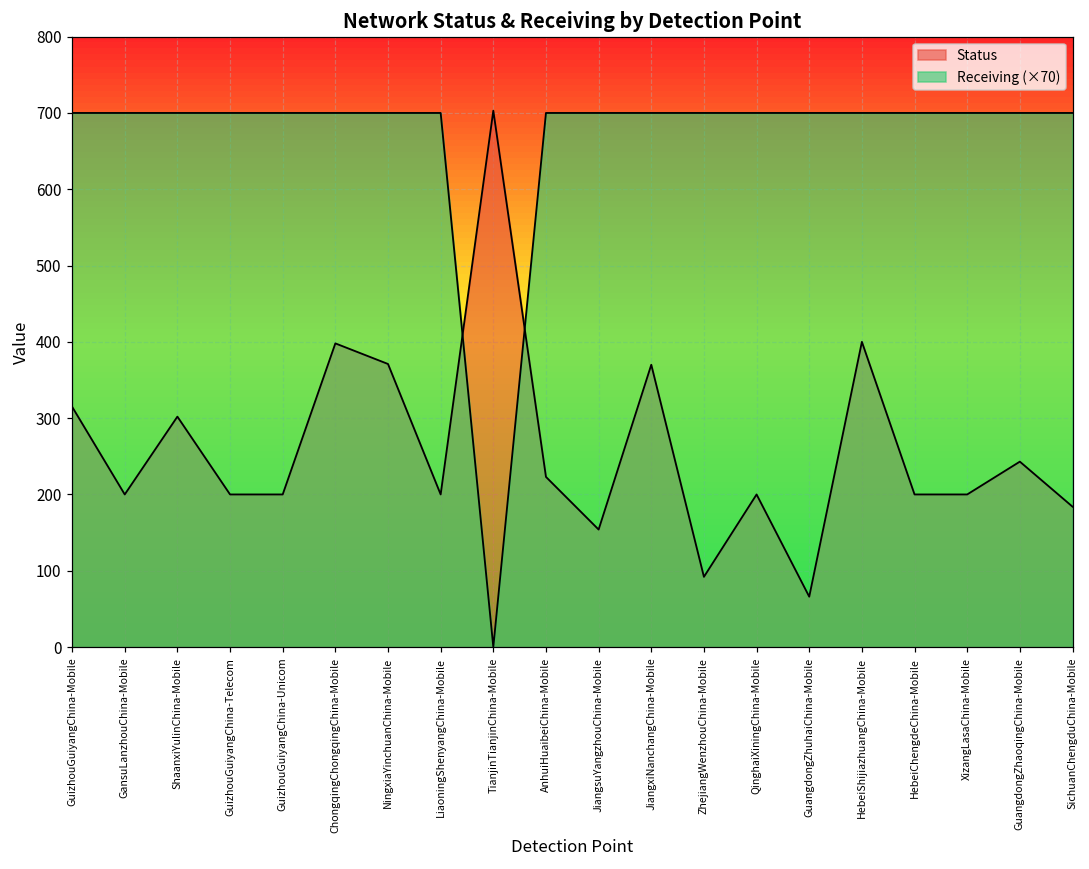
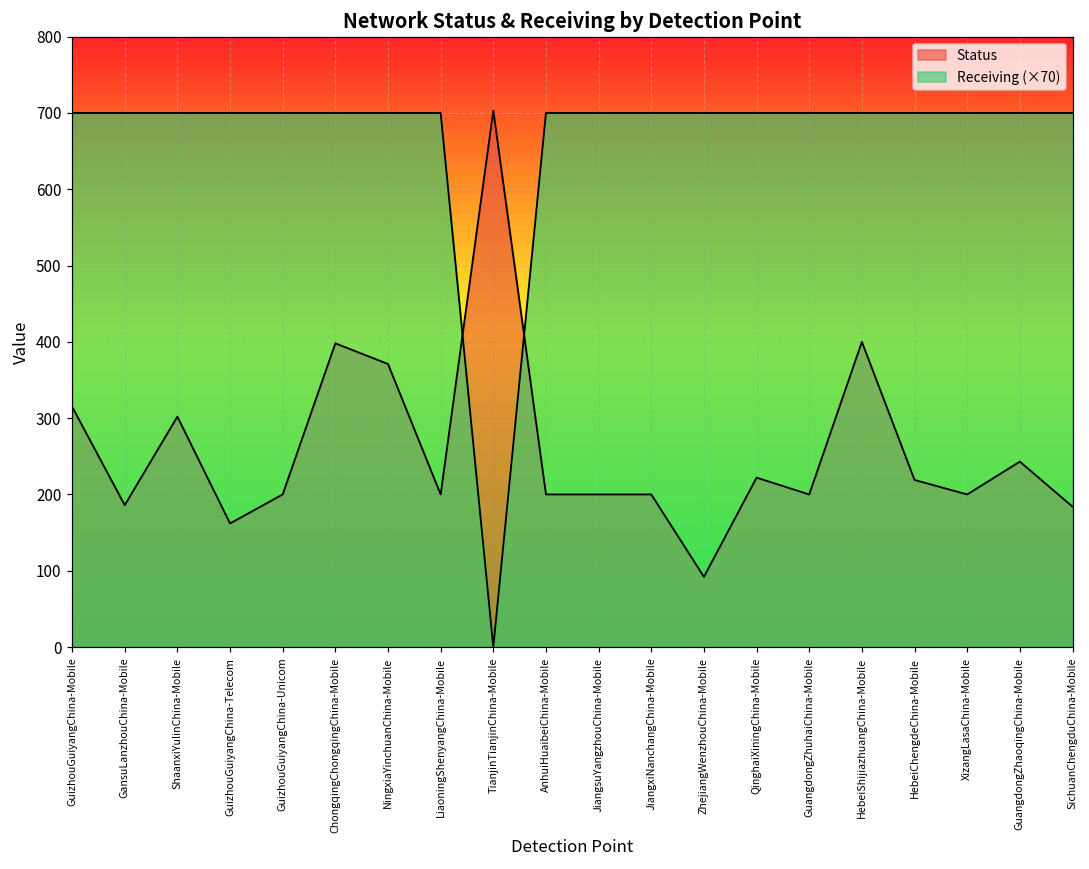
  {
    "Status": {
      "GuizhouGuiyangChina-Mobile": 320,
-     "GansuLanzhouChina-Mobile": 200,
+     "GansuLanzhouChina-Mobile": 190,
      "ShaanxiYulinChina-Mobile": 300,
-     "GuizhouGuiyangChina-Telecom": 200,
+     "GuizhouGuiyangChina-Telecom": 160,
      "GuizhouGuiyangChina-Unicom": 200,
      "ChongqingChongqingChina-Mobile": 400,
      "NingxiaYinchuanChina-Mobile": 370,
      "LiaoningShenyangChina-Mobile": 200,
      "TianjinTianjinChina-Mobile": 700,
-     "AnhuiHuaibeiChina-Mobile": 220,
-     "JiangsuYangzhouChina-Mobile": 150,
-     "JiangxiNanchangChina-Mobile": 370,
+     "AnhuiHuaibeiChina-Mobile": 200,
+     "JiangsuYangzhouChina-Mobile": 200,
+     "JiangxiNanchangChina-Mobile": 200,
      "ZhejiangWenzhouChina-Mobile": 90,
-     "QinghaiXiningChina-Mobile": 200,
-     "GuangdongZhuhaiChina-Mobile": 70,
+     "QinghaiXiningChina-Mobile": 220,
+     "GuangdongZhuhaiChina-Mobile": 200,
      "HebeiShijiazhuangChina-Mobile": 400,
-     "HebeiChengdeChina-Mobile": 200,
+     "HebeiChengdeChina-Mobile": 220,
      "XizangLasaChina-Mobile": 200,
      "GuangdongZhaoqingChina-Mobile": 240,
      "SichuanChengduChina-Mobile": 180
    },
    "Receiving (×70)": {
      "GuizhouGuiyangChina-Mobile": 700,
      "GansuLanzhouChina-Mobile": 700,
      "ShaanxiYulinChina-Mobile": 700,
      "GuizhouGuiyangChina-Telecom": 700,
      "GuizhouGuiyangChina-Unicom": 700,
      "ChongqingChongqingChina-Mobile": 700,
      "NingxiaYinchuanChina-Mobile": 700,
      "LiaoningShenyangChina-Mobile": 700,
      "TianjinTianjinChina-Mobile": 0,
      "AnhuiHuaibeiChina-Mobile": 700,
      "JiangsuYangzhouChina-Mobile": 700,
      "JiangxiNanchangChina-Mobile": 700,
      "ZhejiangWenzhouChina-Mobile": 700,
      "QinghaiXiningChina-Mobile": 700,
      "GuangdongZhuhaiChina-Mobile": 700,
      "HebeiShijiazhuangChina-Mobile": 700,
      "HebeiChengdeChina-Mobile": 700,
      "XizangLasaChina-Mobile": 700,
      "GuangdongZhaoqingChina-Mobile": 700,
      "SichuanChengduChina-Mobile": 700
    }
  }
